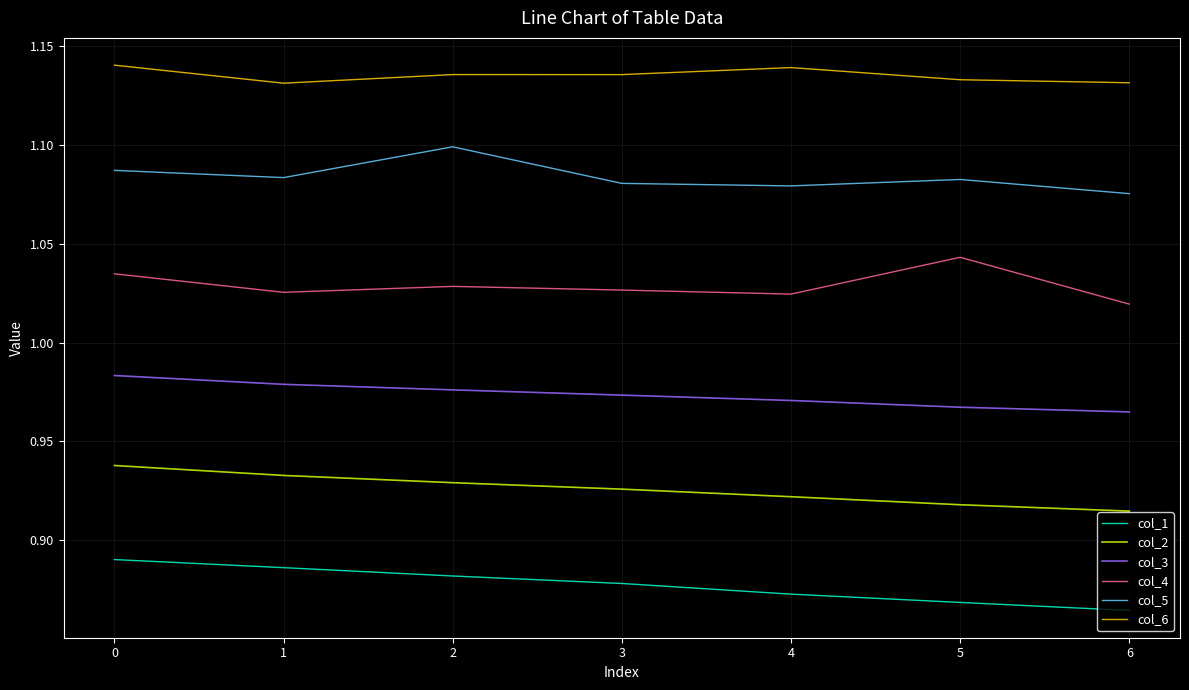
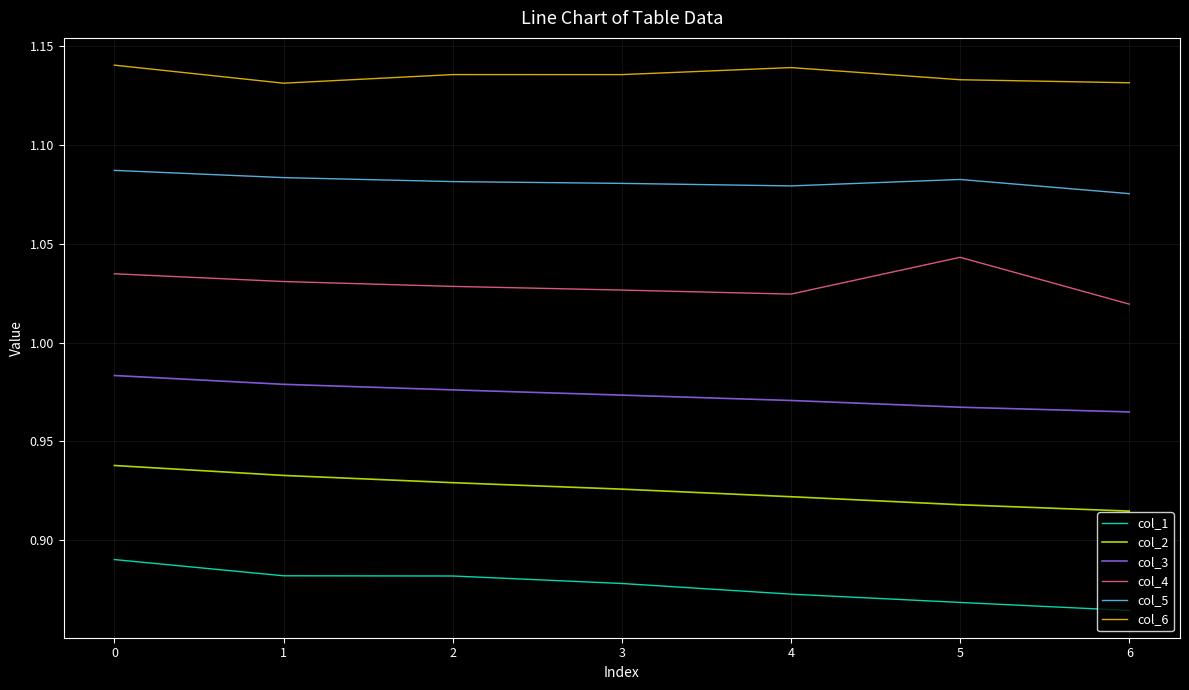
  {
    "col_1": {
      "0": 0.890,
-     "1": 0.886,
+     "1": 0.882,
      "2": 0.882,
      "3": 0.878,
      "4": 0.873,
      "5": 0.868
    },
    "col_2": {
      "0": 0.938,
      "1": 0.933,
      "2": 0.929,
      "3": 0.926,
      "4": 0.922,
      "5": 0.918,
      "6": 0.915
    },
    "col_3": {
      "0": 0.983,
      "1": 0.979,
      "2": 0.976,
      "3": 0.973,
      "4": 0.971,
      "5": 0.967,
      "6": 0.965
    },
    "col_4": {
      "0": 1.035,
-     "1": 1.025,
+     "1": 1.031,
      "2": 1.028,
      "3": 1.027,
      "4": 1.025,
      "5": 1.043,
      "6": 1.019
    },
    "col_5": {
      "0": 1.087,
      "1": 1.083,
-     "2": 1.099,
+     "2": 1.081,
      "3": 1.081,
      "4": 1.079,
      "5": 1.083,
      "6": 1.075
    },
    "col_6": {
      "0": 1.140,
      "1": 1.131,
      "2": 1.136,
      "3": 1.136,
      "4": 1.139,
      "5": 1.133,
      "6": 1.131
    }
  }
